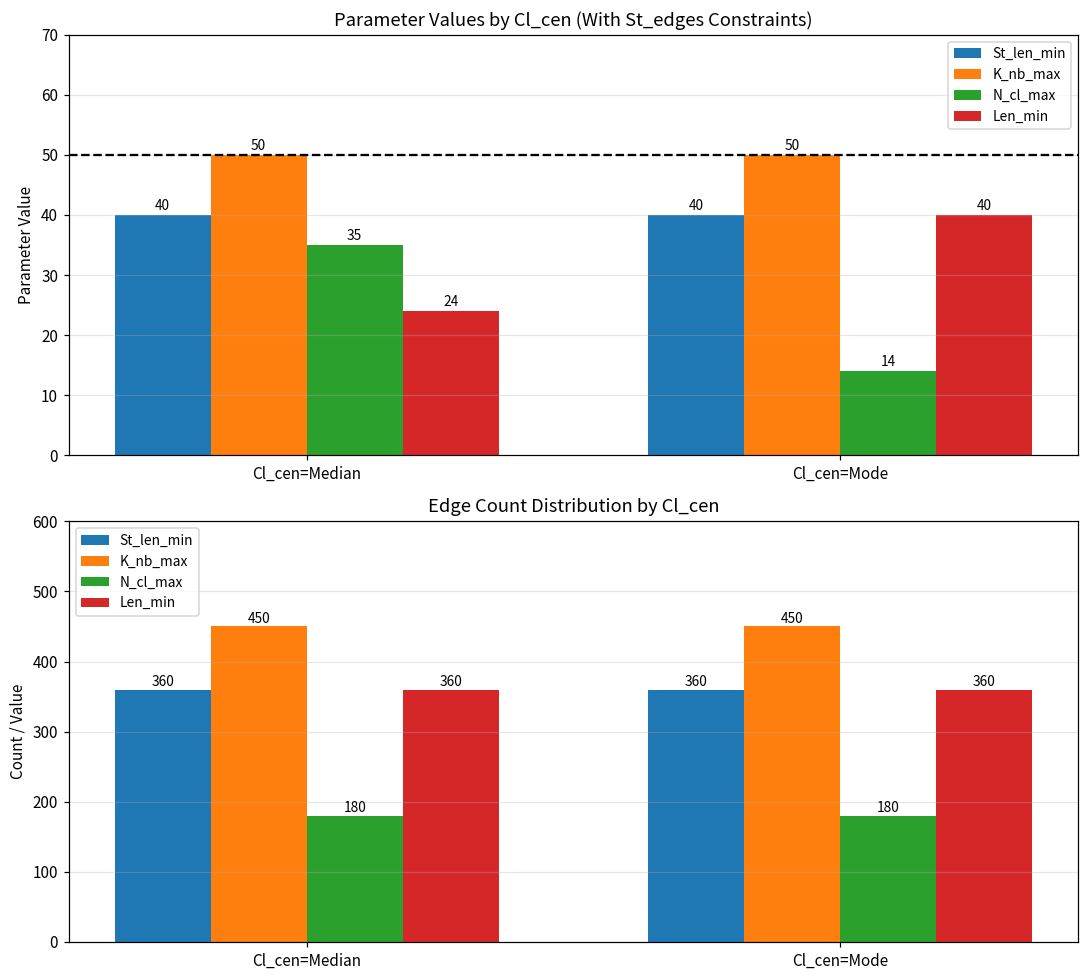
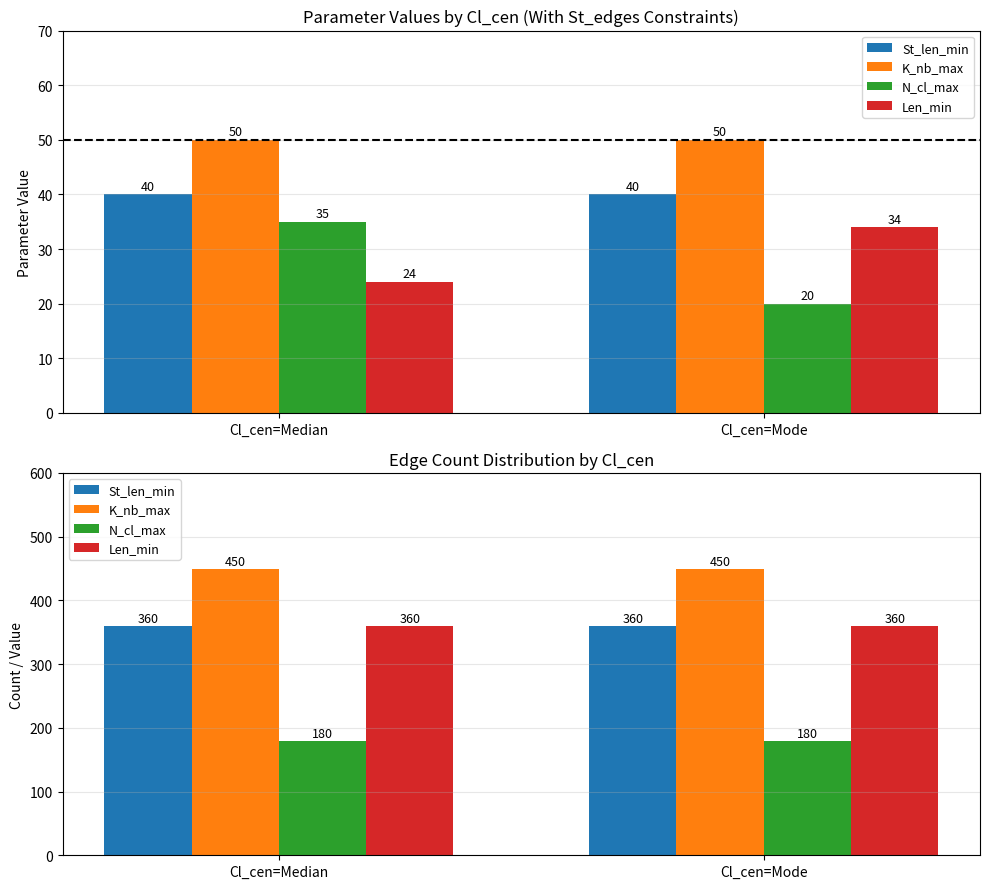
  {
    "Parameter Values by Cl_cen (With St_edges Constraints)": {
      "St_len_min": {
        "Cl_cen=Median": 40,
        "Cl_cen=Mode": 40
      },
      "K_nb_max": {
        "Cl_cen=Median": 50,
        "Cl_cen=Mode": 50
      },
      "N_cl_max": {
        "Cl_cen=Median": 35,
-       "Cl_cen=Mode": 14
+       "Cl_cen=Mode": 20
      },
      "Len_min": {
        "Cl_cen=Median": 24,
-       "Cl_cen=Mode": 40
+       "Cl_cen=Mode": 34
      }
    },
    "Edge Count Distribution by Cl_cen": {
      "St_len_min": {
        "Cl_cen=Median": 360,
        "Cl_cen=Mode": 360
      },
      "K_nb_max": {
        "Cl_cen=Median": 450,
        "Cl_cen=Mode": 450
      },
      "N_cl_max": {
        "Cl_cen=Median": 180,
        "Cl_cen=Mode": 180
      },
      "Len_min": {
        "Cl_cen=Median": 360,
        "Cl_cen=Mode": 360
      }
    }
  }
